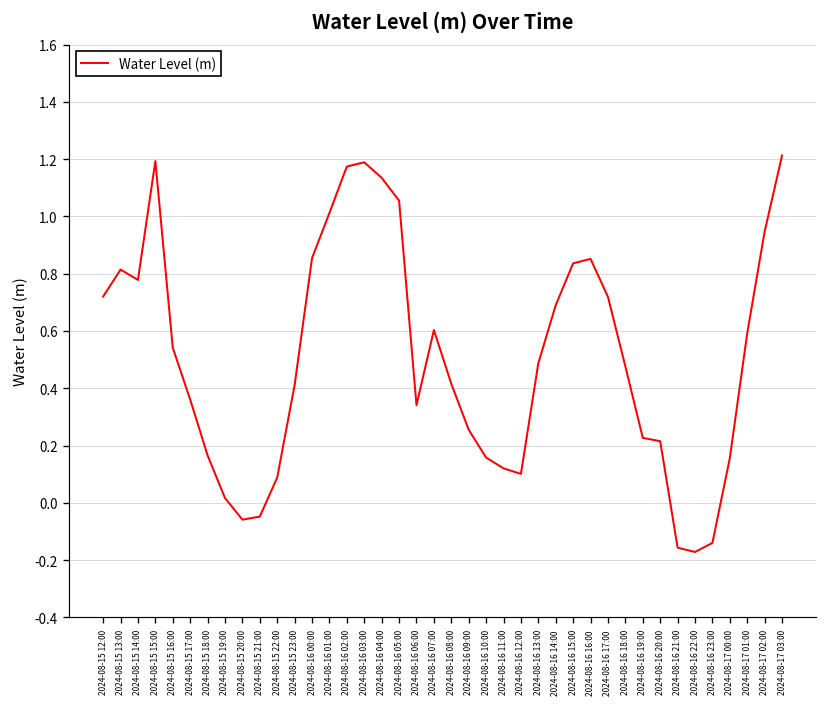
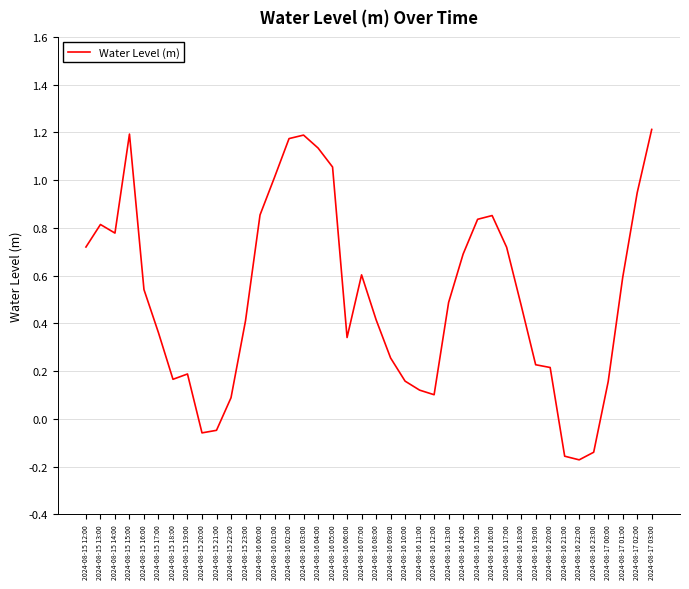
  {
    "2024-08-15 12:00": 0.72,
    "2024-08-15 13:00": 0.81,
    "2024-08-15 14:00": 0.78,
    "2024-08-15 15:00": 1.19,
    "2024-08-15 16:00": 0.54,
    "2024-08-15 17:00": 0.36,
    "2024-08-15 18:00": 0.17,
-   "2024-08-15 19:00": 0.02,
+   "2024-08-15 19:00": 0.19,
    "2024-08-15 20:00": -0.06,
    "2024-08-15 21:00": -0.05,
    "2024-08-15 22:00": 0.09,
    "2024-08-15 23:00": 0.41,
    "2024-08-16 00:00": 0.85,
    "2024-08-16 01:00": 1.01,
    "2024-08-16 02:00": 1.17,
    "2024-08-16 03:00": 1.19,
    "2024-08-16 04:00": 1.13,
    "2024-08-16 05:00": 1.06,
    "2024-08-16 06:00": 0.34,
    "2024-08-16 07:00": 0.60,
    "2024-08-16 08:00": 0.42,
    "2024-08-16 09:00": 0.26,
    "2024-08-16 10:00": 0.16,
    "2024-08-16 11:00": 0.12,
    "2024-08-16 12:00": 0.10,
    "2024-08-16 13:00": 0.49,
    "2024-08-16 14:00": 0.69,
    "2024-08-16 15:00": 0.84,
    "2024-08-16 16:00": 0.85,
    "2024-08-16 17:00": 0.72,
    "2024-08-16 18:00": 0.48,
    "2024-08-16 19:00": 0.23,
    "2024-08-16 20:00": 0.22,
    "2024-08-16 21:00": -0.16,
    "2024-08-16 22:00": -0.17,
    "2024-08-16 23:00": -0.14,
    "2024-08-17 00:00": 0.16,
    "2024-08-17 01:00": 0.59,
    "2024-08-17 02:00": 0.95,
    "2024-08-17 03:00": 1.21
  }
